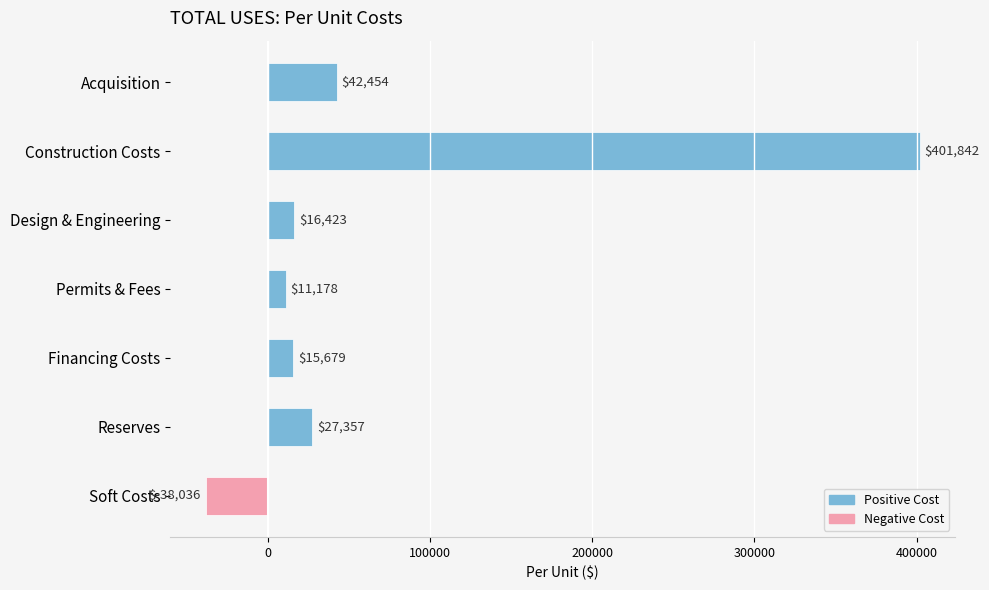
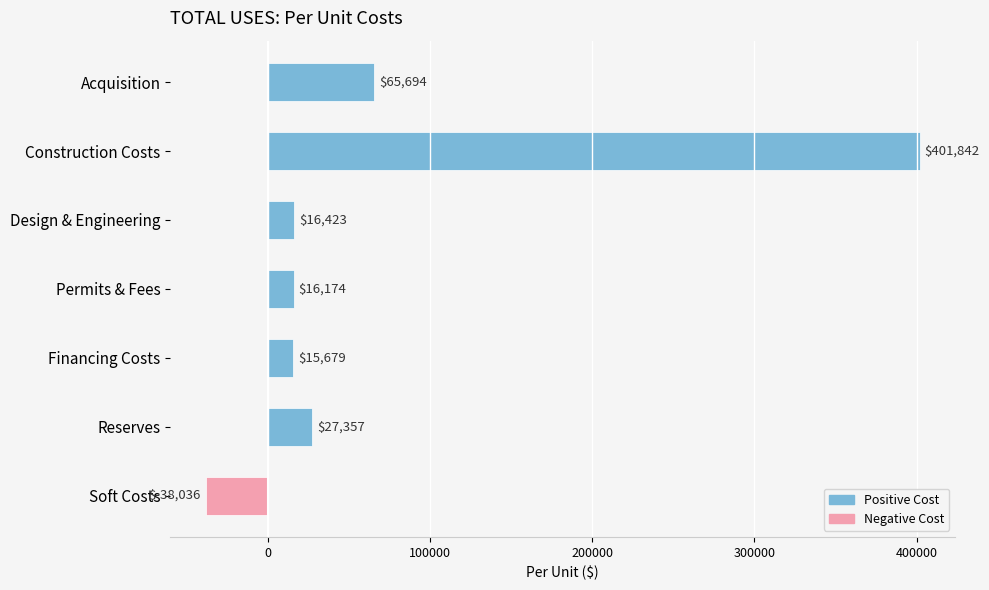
  {
-   "Acquisition": "$42,454",
+   "Acquisition": "$65,694",
    "Construction Costs": "$401,842",
    "Design & Engineering": "$16,423",
-   "Permits & Fees": "$11,178",
+   "Permits & Fees": "$16,174",
    "Financing Costs": "$15,679",
    "Reserves": "$27,357",
    "Soft Costs": "$-38,036"
  }
